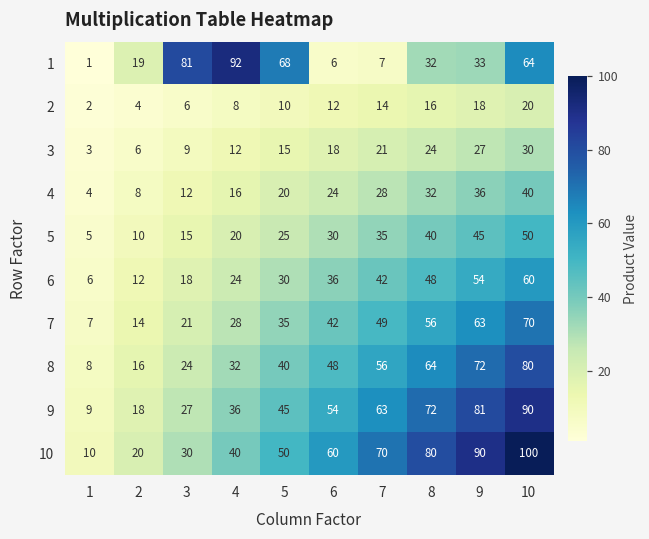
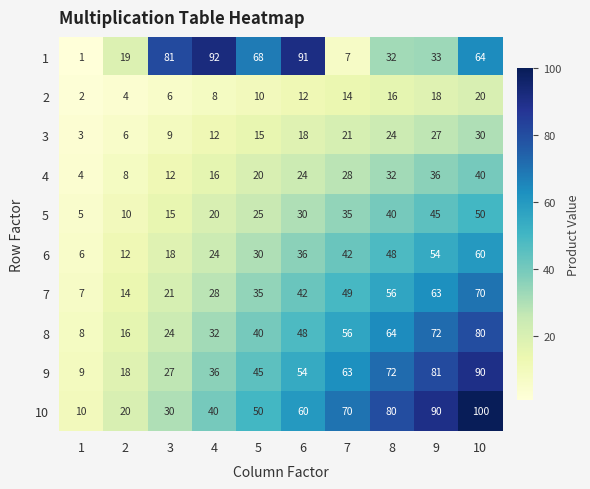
  {
    "1": {
      "1": 1,
      "2": 19,
      "3": 81,
      "4": 92,
      "5": 68,
-     "6": 6,
+     "6": 91,
      "7": 7,
      "8": 32,
      "9": 33,
      "10": 64
    },
    "2": {
      "1": 2,
      "2": 4,
      "3": 6,
      "4": 8,
      "5": 10,
      "6": 12,
      "7": 14,
      "8": 16,
      "9": 18,
      "10": 20
    },
    "3": {
      "1": 3,
      "2": 6,
      "3": 9,
      "4": 12,
      "5": 15,
      "6": 18,
      "7": 21,
      "8": 24,
      "9": 27,
      "10": 30
    },
    "4": {
      "1": 4,
      "2": 8,
      "3": 12,
      "4": 16,
      "5": 20,
      "6": 24,
      "7": 28,
      "8": 32,
      "9": 36,
      "10": 40
    },
    "5": {
      "1": 5,
      "2": 10,
      "3": 15,
      "4": 20,
      "5": 25,
      "6": 30,
      "7": 35,
      "8": 40,
      "9": 45,
      "10": 50
    },
    "6": {
      "1": 6,
      "2": 12,
      "3": 18,
      "4": 24,
      "5": 30,
      "6": 36,
      "7": 42,
      "8": 48,
      "9": 54,
      "10": 60
    },
    "7": {
      "1": 7,
      "2": 14,
      "3": 21,
      "4": 28,
      "5": 35,
      "6": 42,
      "7": 49,
      "8": 56,
      "9": 63,
      "10": 70
    },
    "8": {
      "1": 8,
      "2": 16,
      "3": 24,
      "4": 32,
      "5": 40,
      "6": 48,
      "7": 56,
      "8": 64,
      "9": 72,
      "10": 80
    },
    "9": {
      "1": 9,
      "2": 18,
      "3": 27,
      "4": 36,
      "5": 45,
      "6": 54,
      "7": 63,
      "8": 72,
      "9": 81,
      "10": 90
    },
    "10": {
      "1": 10,
      "2": 20,
      "3": 30,
      "4": 40,
      "5": 50,
      "6": 60,
      "7": 70,
      "8": 80,
      "9": 90,
      "10": 100
    }
  }
